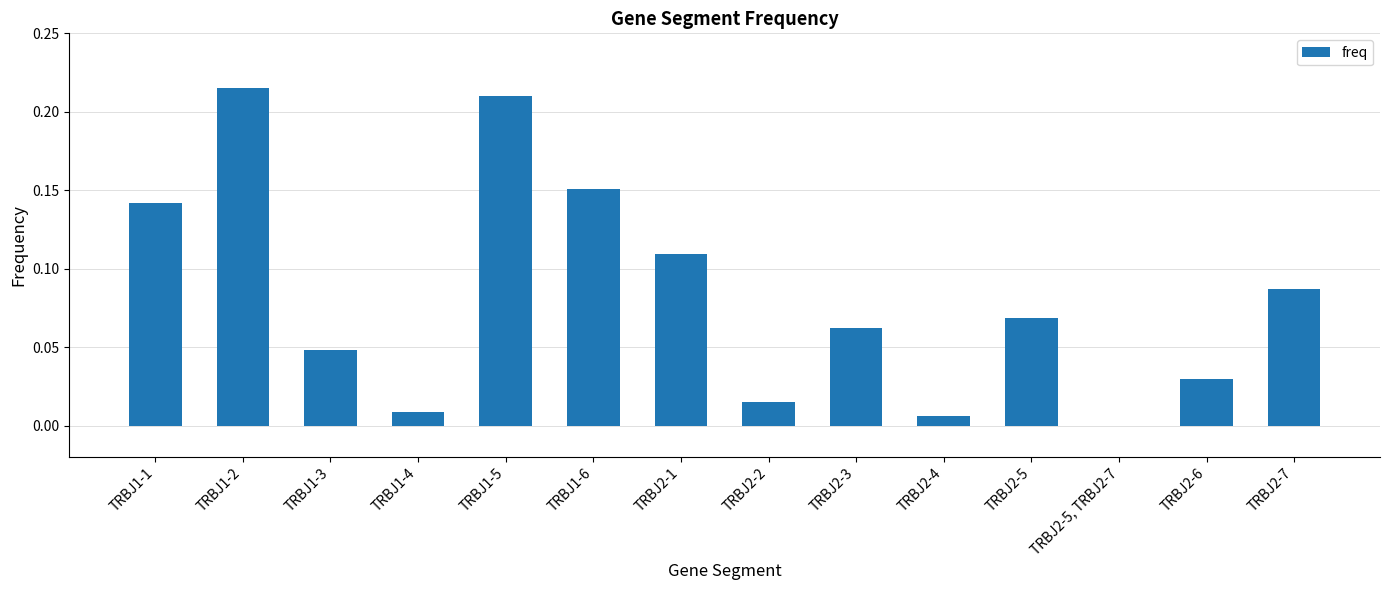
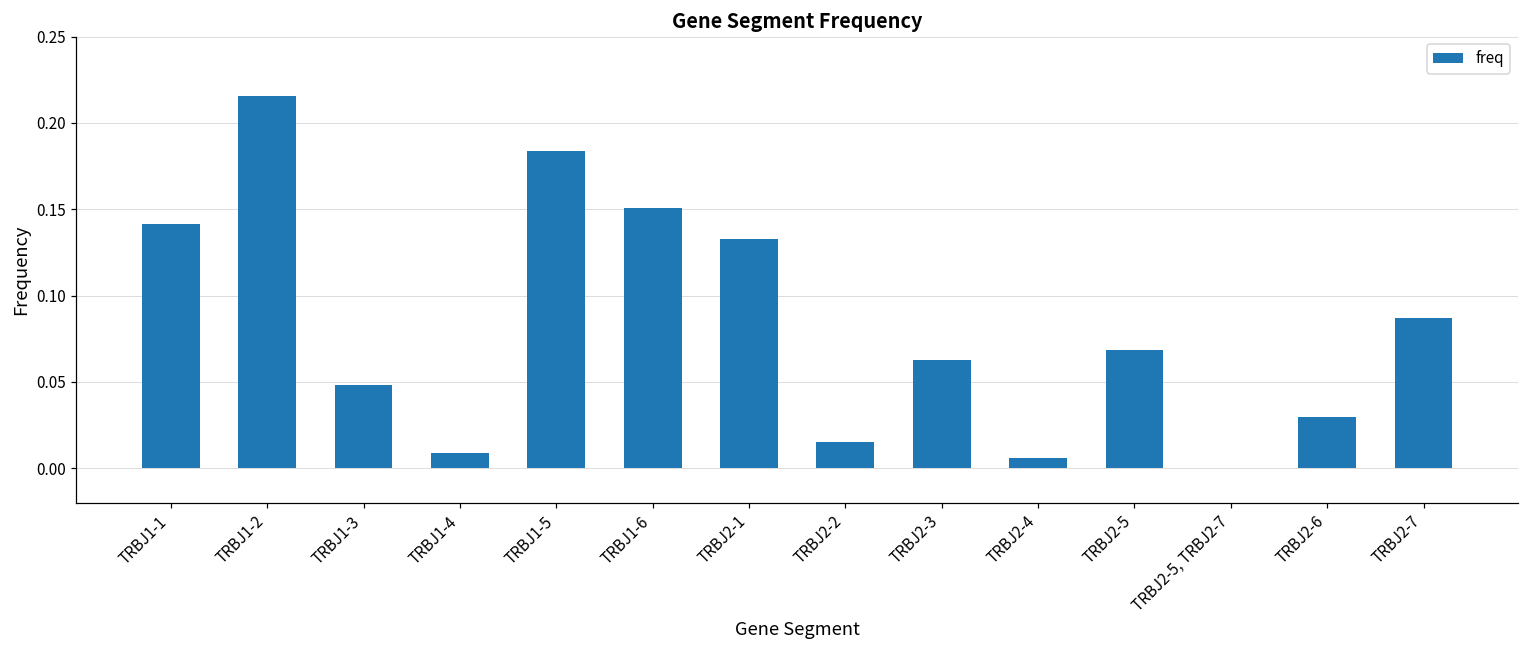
  {
    "TRBJ1-1": 0.142,
    "TRBJ1-2": 0.215,
    "TRBJ1-3": 0.048,
    "TRBJ1-4": 0.009,
-   "TRBJ1-5": 0.210,
+   "TRBJ1-5": 0.184,
    "TRBJ1-6": 0.151,
-   "TRBJ2-1": 0.109,
+   "TRBJ2-1": 0.133,
    "TRBJ2-2": 0.015,
    "TRBJ2-3": 0.062,
    "TRBJ2-4": 0.006,
    "TRBJ2-5": 0.068,
    "TRBJ2-6": 0.030,
    "TRBJ2-7": 0.087
  }
